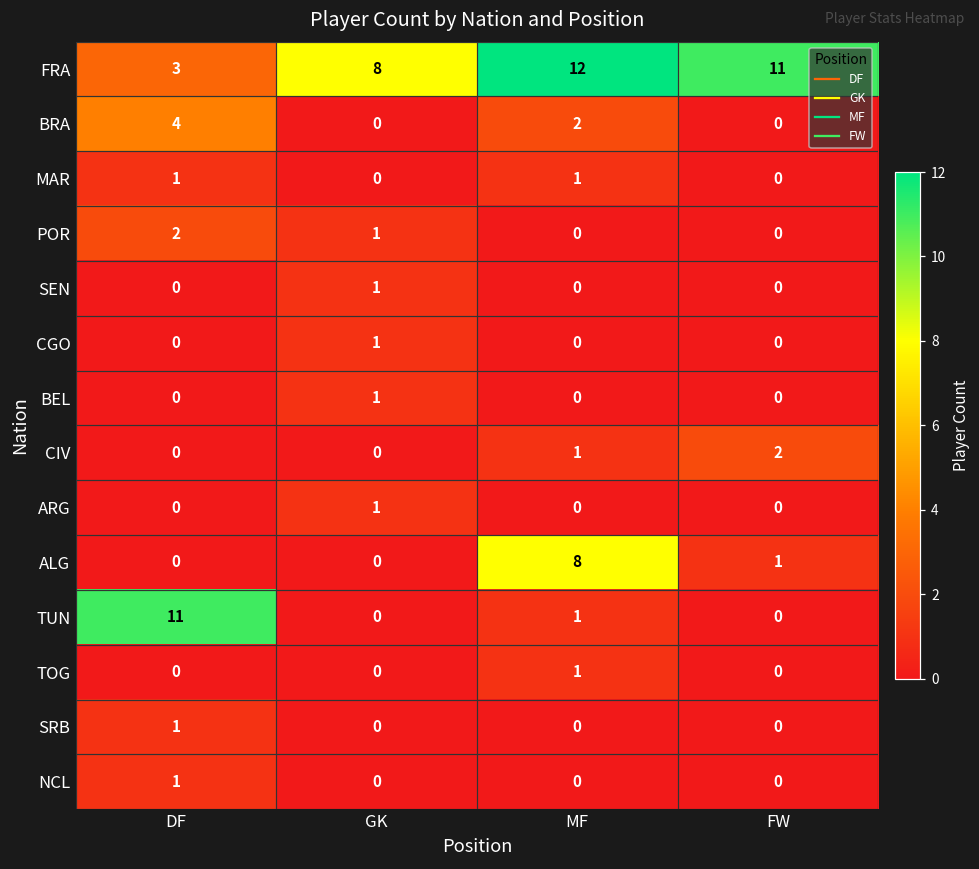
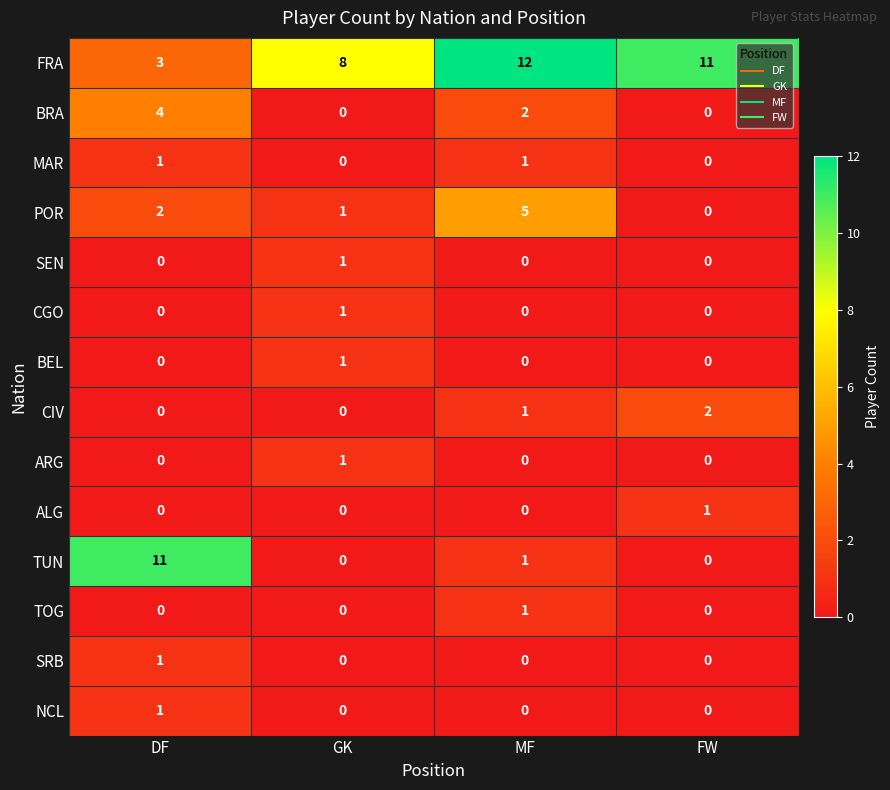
  {
    "FRA": {
      "DF": 3,
      "GK": 8,
      "MF": 12,
      "FW": 11
    },
    "BRA": {
      "DF": 4,
      "GK": 0,
      "MF": 2,
      "FW": 0
    },
    "MAR": {
      "DF": 1,
      "GK": 0,
      "MF": 1,
      "FW": 0
    },
    "POR": {
      "DF": 2,
      "GK": 1,
-     "MF": 0,
+     "MF": 5,
      "FW": 0
    },
    "SEN": {
      "DF": 0,
      "GK": 1,
      "MF": 0,
      "FW": 0
    },
    "CGO": {
      "DF": 0,
      "GK": 1,
      "MF": 0,
      "FW": 0
    },
    "BEL": {
      "DF": 0,
      "GK": 1,
      "MF": 0,
      "FW": 0
    },
    "CIV": {
      "DF": 0,
      "GK": 0,
      "MF": 1,
      "FW": 2
    },
    "ARG": {
      "DF": 0,
      "GK": 1,
      "MF": 0,
      "FW": 0
    },
    "ALG": {
      "DF": 0,
      "GK": 0,
-     "MF": 8,
+     "MF": 0,
      "FW": 1
    },
    "TUN": {
      "DF": 11,
      "GK": 0,
      "MF": 1,
      "FW": 0
    },
    "TOG": {
      "DF": 0,
      "GK": 0,
      "MF": 1,
      "FW": 0
    },
    "SRB": {
      "DF": 1,
      "GK": 0,
      "MF": 0,
      "FW": 0
    },
    "NCL": {
      "DF": 1,
      "GK": 0,
      "MF": 0,
      "FW": 0
    }
  }
